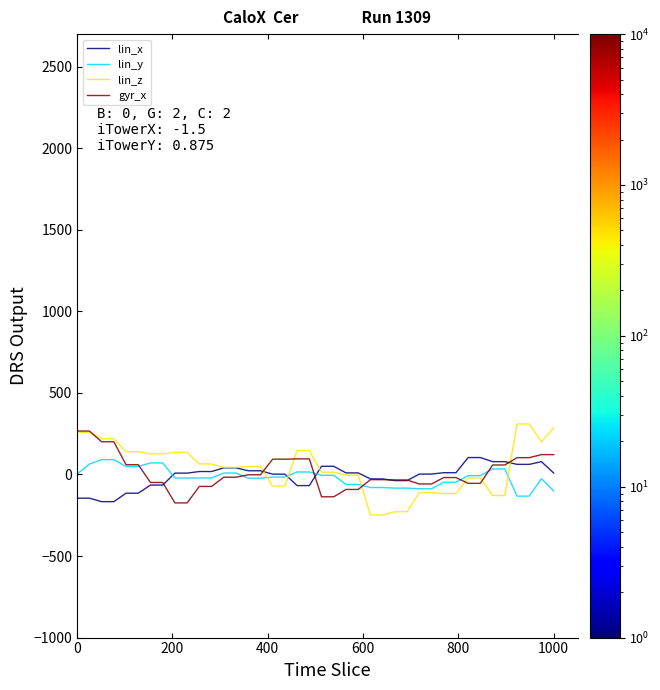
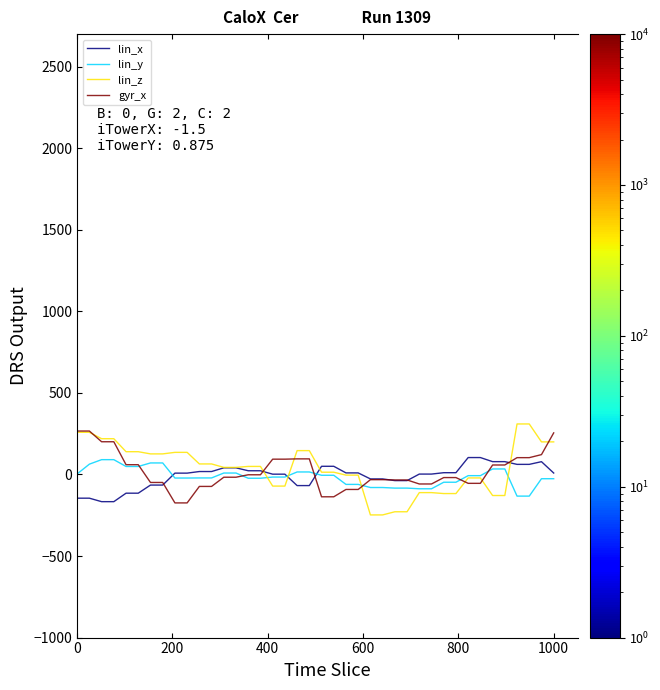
  {
    "lin_x": {
      "0": -150,
      "1000": 10
    },
    "lin_y": {
      "0": 0,
-     "1000": -100
+     "1000": -30
    },
    "lin_z": {
-     "1000": 290
+     "1000": 200
    },
    "gyr_x": {
-     "1000": 120
+     "1000": 260
    }
  }
